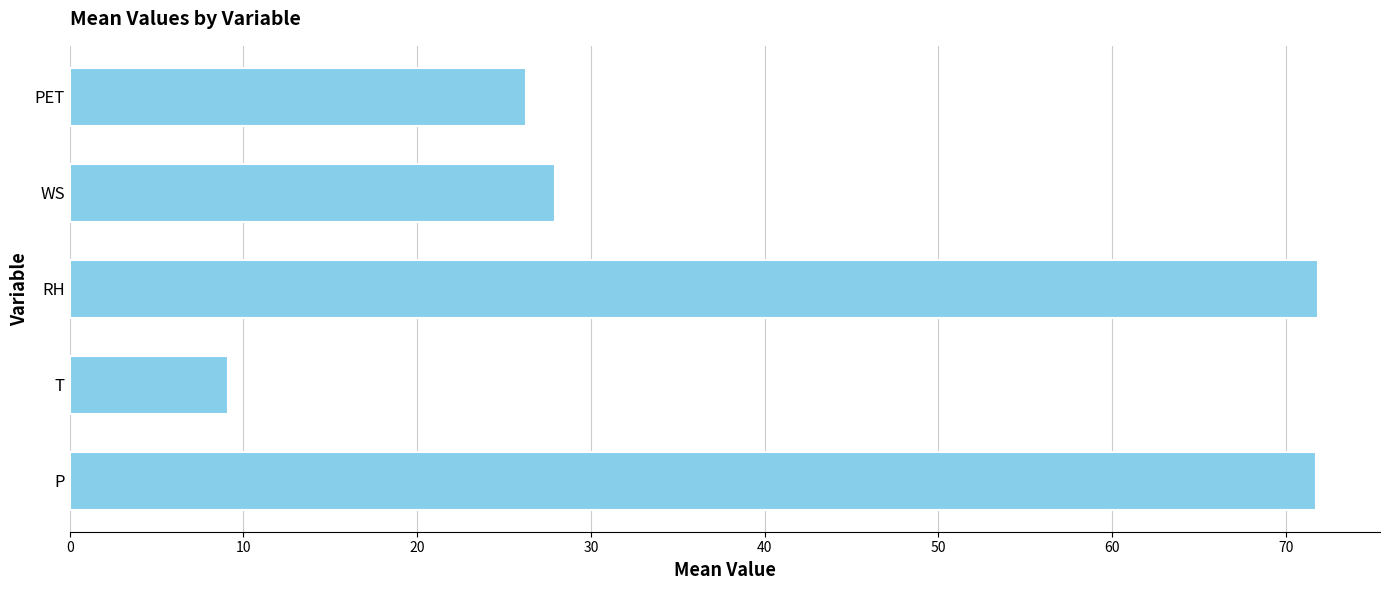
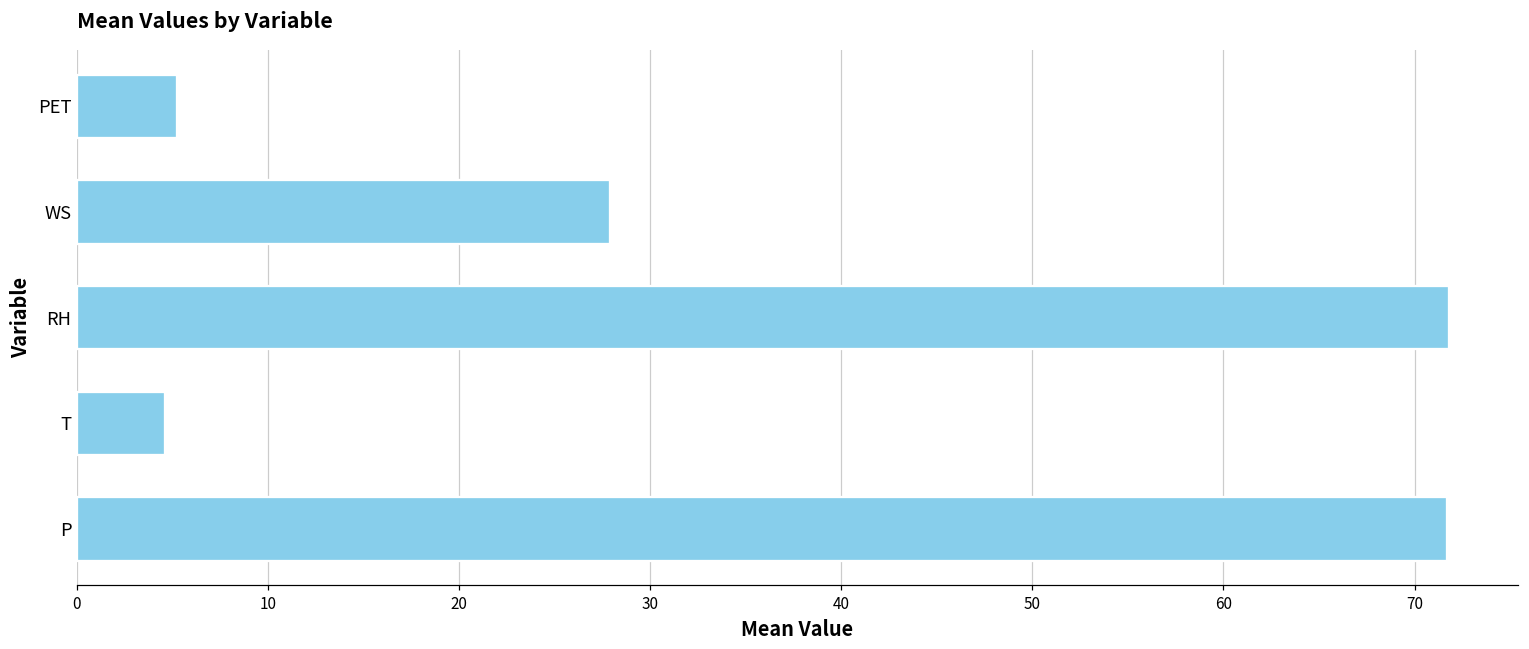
  {
-   "PET": 26.2,
+   "PET": 5.3,
    "WS": 27.9,
    "RH": 71.8,
-   "T": 9.1,
+   "T": 4.6,
    "P": 71.7
  }
